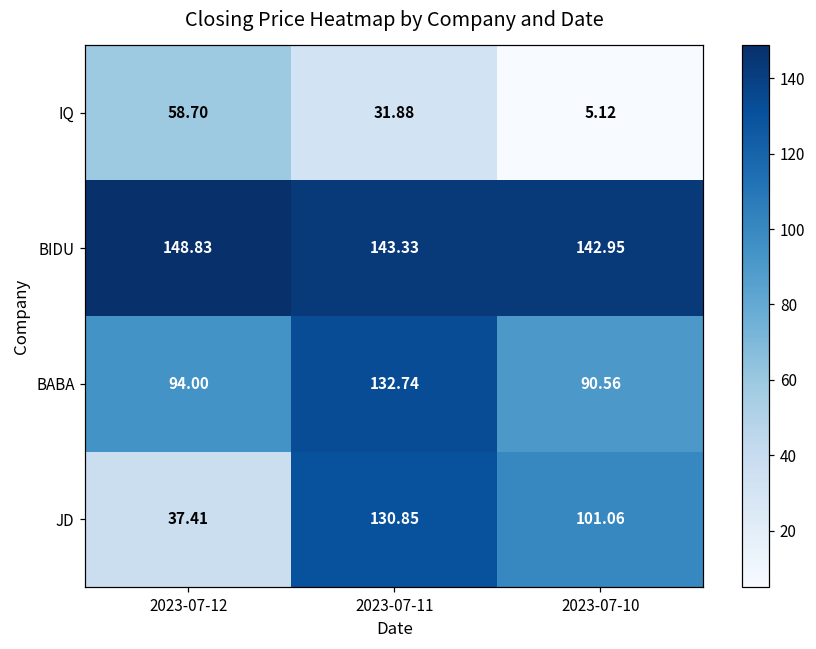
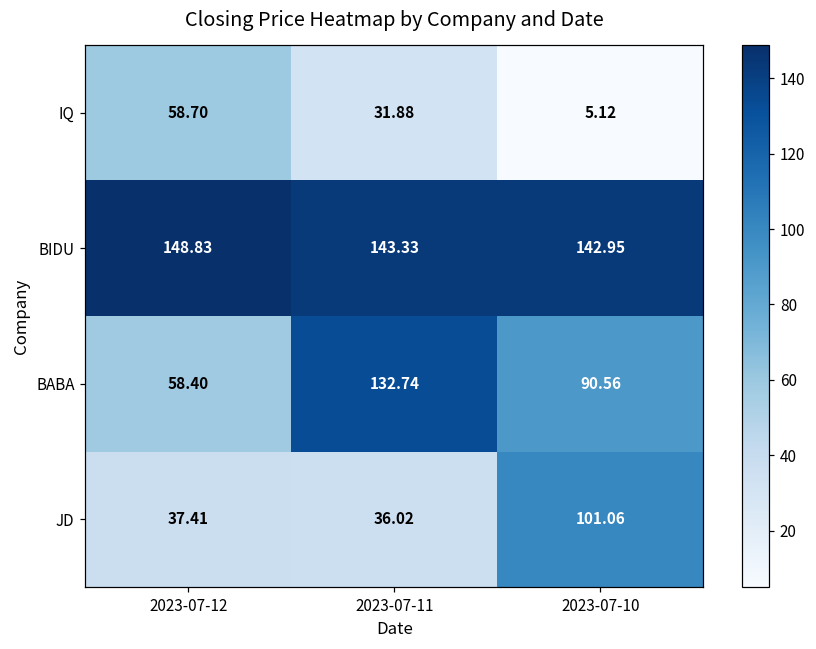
  {
    "IQ": {
      "2023-07-12": 58.70,
      "2023-07-11": 31.88,
      "2023-07-10": 5.12
    },
    "BIDU": {
      "2023-07-12": 148.83,
      "2023-07-11": 143.33,
      "2023-07-10": 142.95
    },
    "BABA": {
-     "2023-07-12": 94.00,
+     "2023-07-12": 58.40,
      "2023-07-11": 132.74,
      "2023-07-10": 90.56
    },
    "JD": {
      "2023-07-12": 37.41,
-     "2023-07-11": 130.85,
+     "2023-07-11": 36.02,
      "2023-07-10": 101.06
    }
  }
